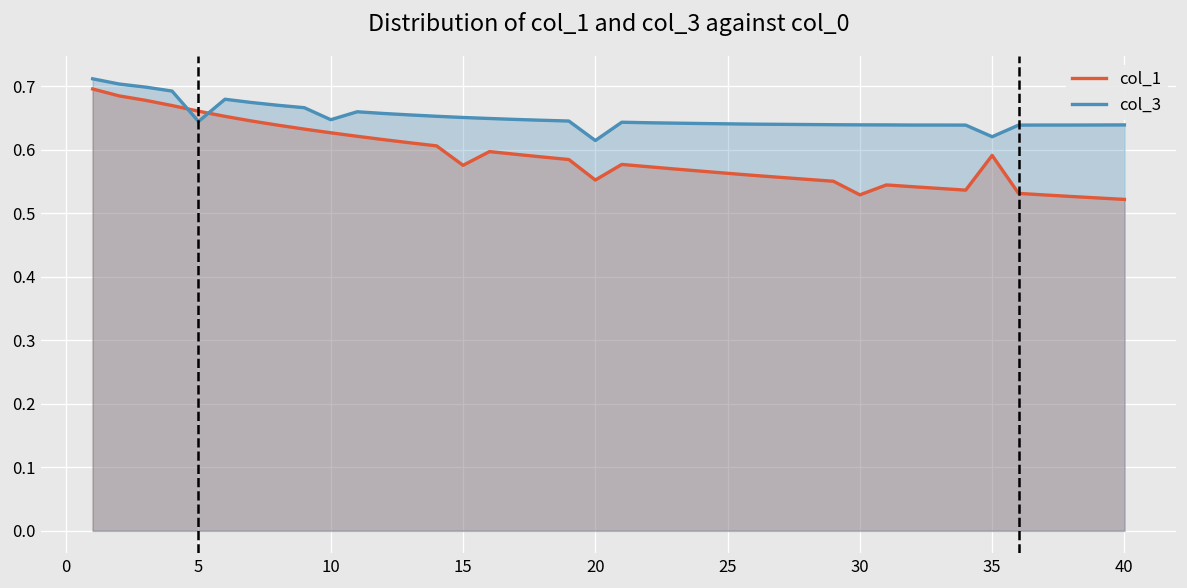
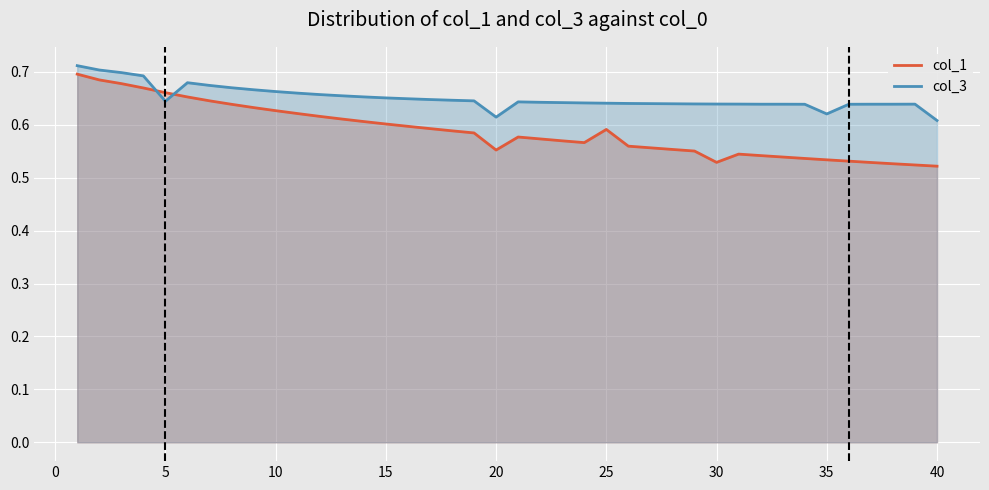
  {
    "col_1": {
      "5": 0.66,
      "10": 0.63,
-     "15": 0.58,
+     "15": 0.60,
      "20": 0.55,
-     "25": 0.56,
+     "25": 0.59,
      "30": 0.53,
-     "35": 0.59,
+     "35": 0.53,
      "40": 0.52
    },
    "col_3": {
      "5": 0.64,
-     "10": 0.65,
+     "10": 0.66,
      "15": 0.65,
      "20": 0.61,
      "25": 0.64,
      "30": 0.64,
      "35": 0.62,
-     "40": 0.64
+     "40": 0.61
    }
  }
